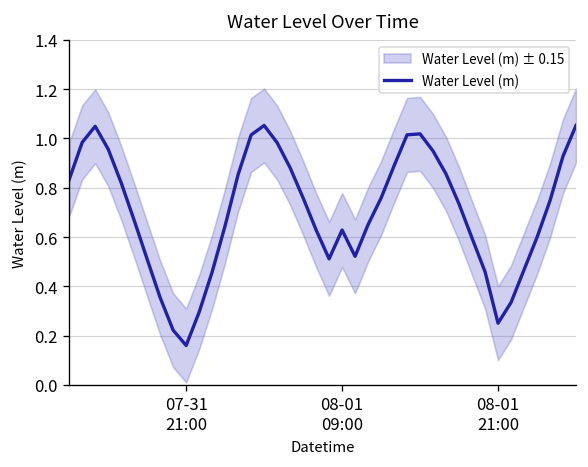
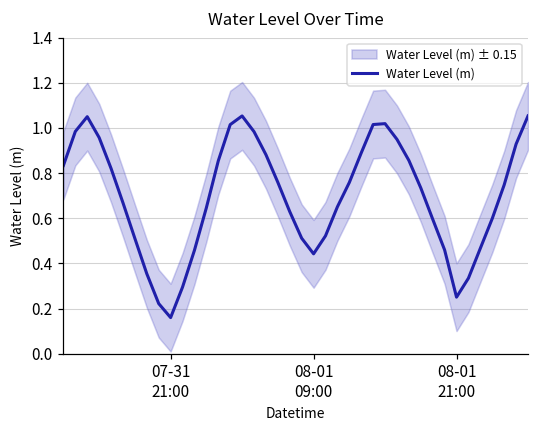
  {
    "Water Level (m)": {
      "07-31 21:00": 0.16,
-     "08-01 09:00": 0.63,
+     "08-01 09:00": 0.44,
      "08-01 21:00": 0.25
    }
  }
